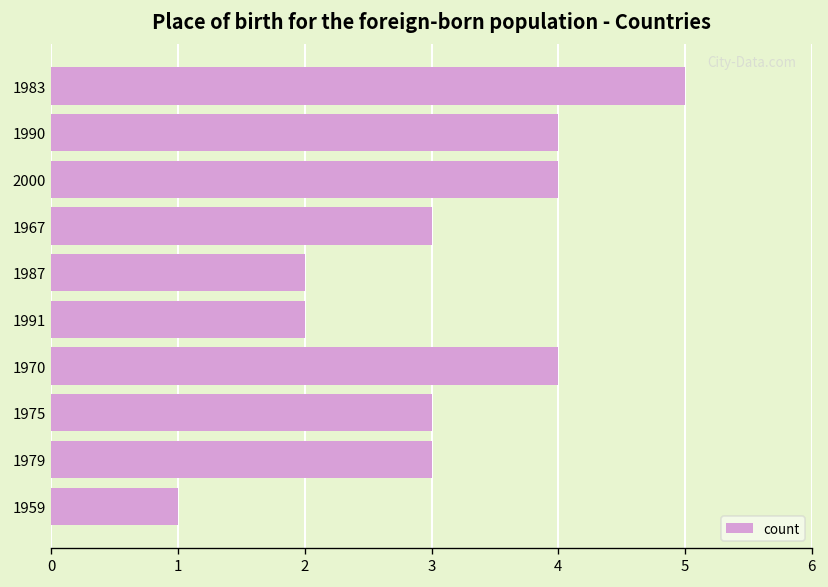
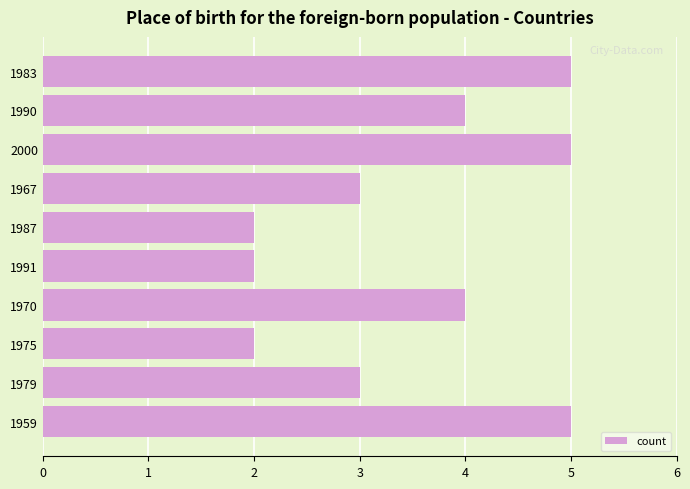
  {
    "1983": 5,
    "1990": 4,
-   "2000": 4,
+   "2000": 5,
    "1967": 3,
    "1987": 2,
    "1991": 2,
    "1970": 4,
-   "1975": 3,
+   "1975": 2,
    "1979": 3,
-   "1959": 1
+   "1959": 5
  }
